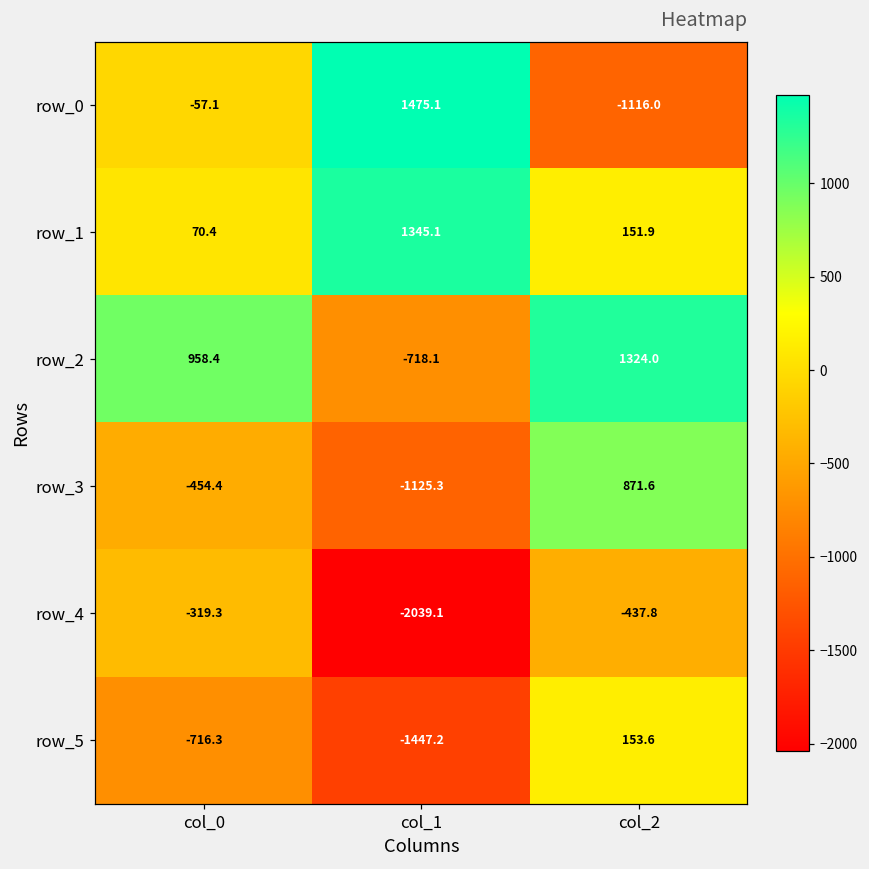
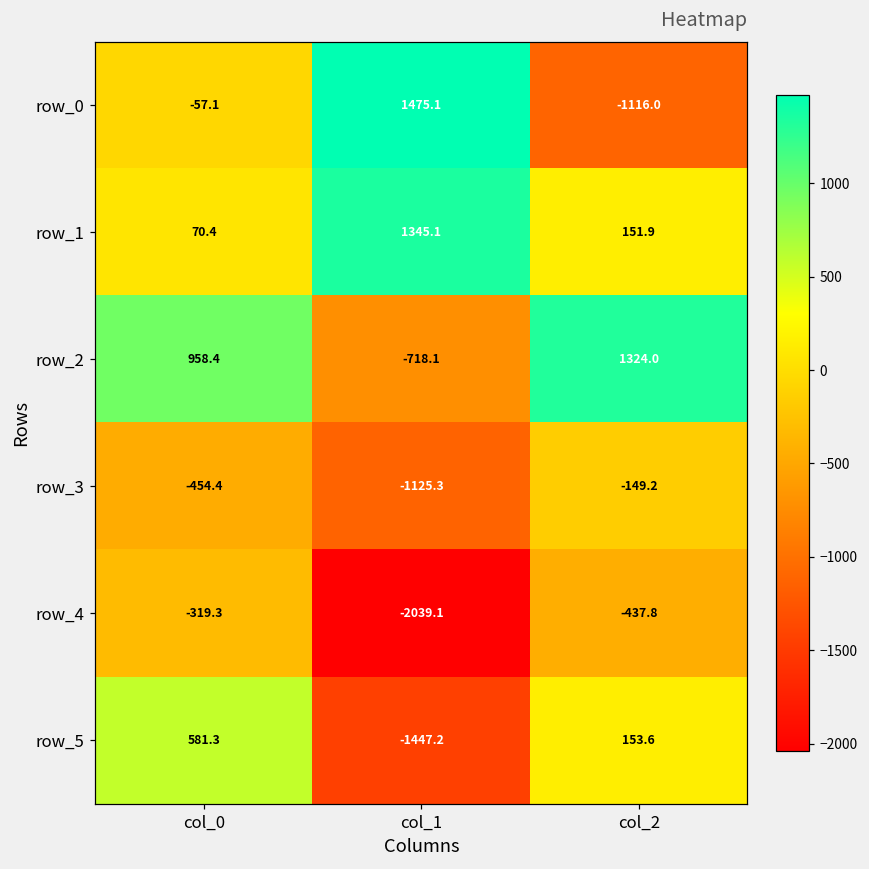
  {
    "row_0": {
      "col_0": -57.1,
      "col_1": 1475.1,
      "col_2": -1116.0
    },
    "row_1": {
      "col_0": 70.4,
      "col_1": 1345.1,
      "col_2": 151.9
    },
    "row_2": {
      "col_0": 958.4,
      "col_1": -718.1,
      "col_2": 1324.0
    },
    "row_3": {
      "col_0": -454.4,
      "col_1": -1125.3,
-     "col_2": 871.6
+     "col_2": -149.2
    },
    "row_4": {
      "col_0": -319.3,
      "col_1": -2039.1,
      "col_2": -437.8
    },
    "row_5": {
-     "col_0": -716.3,
+     "col_0": 581.3,
      "col_1": -1447.2,
      "col_2": 153.6
    }
  }
